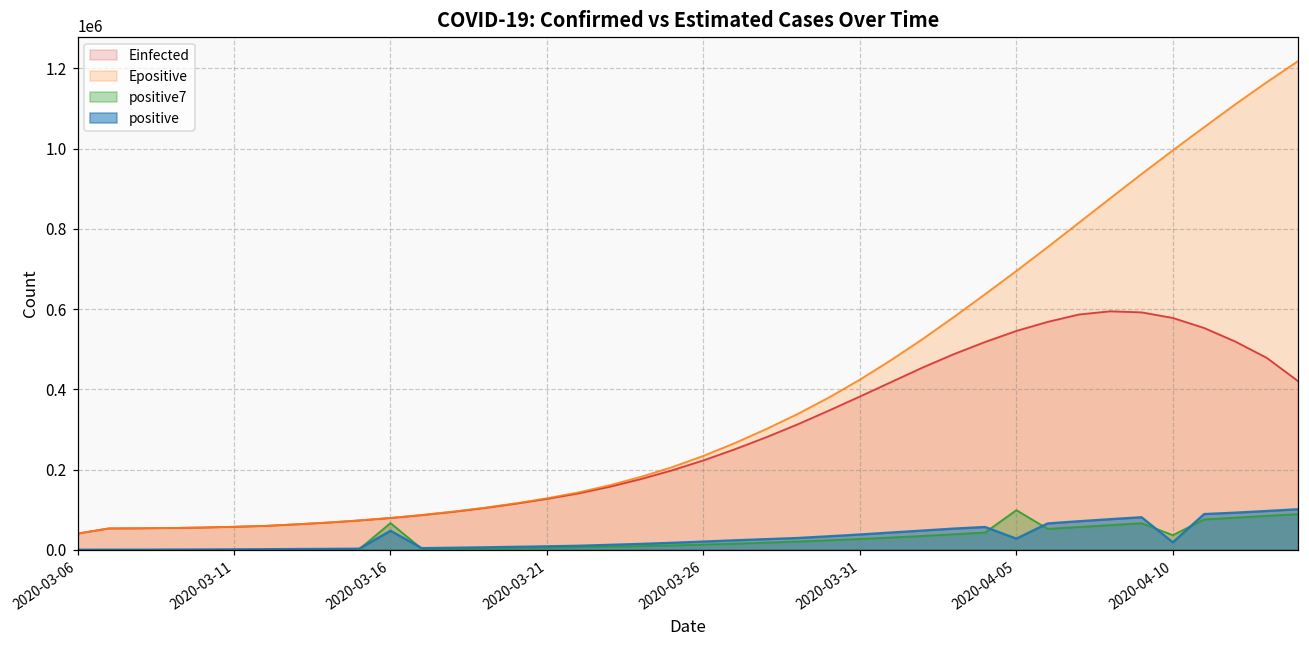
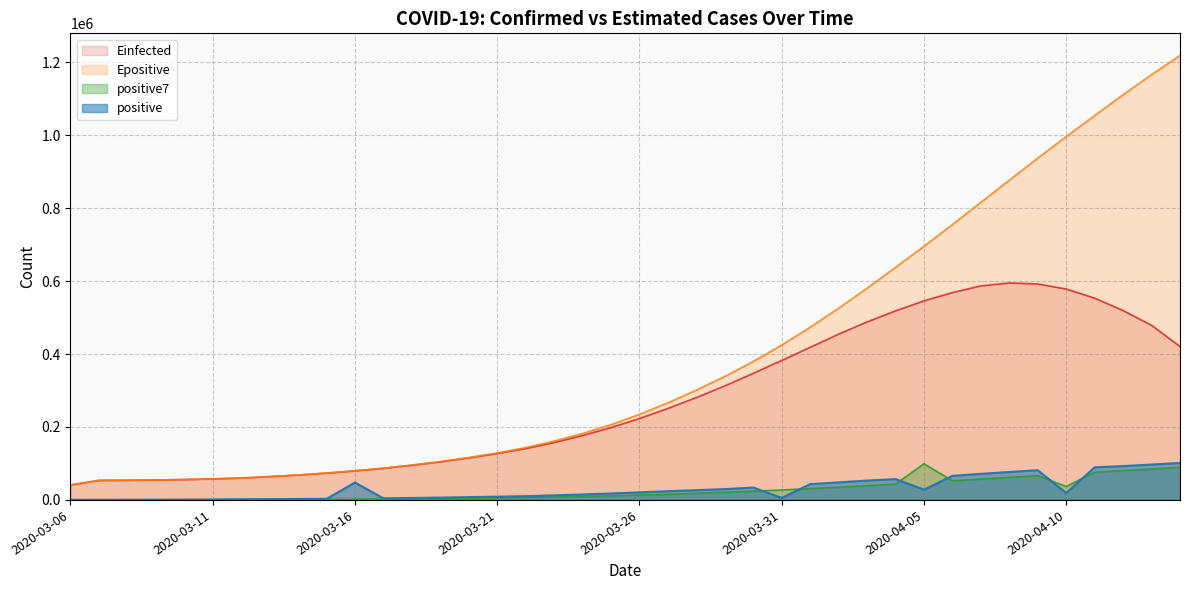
  {
    "positive7": {
-     "2020-03-16": 70000,
+     "2020-03-16": 0,
      "2020-03-26": 10000,
      "2020-03-31": 30000,
      "2020-04-05": 100000,
      "2020-04-10": 40000
    },
    "positive": {
      "2020-03-16": 50000,
      "2020-03-26": 20000,
-     "2020-03-31": 40000,
+     "2020-03-31": 10000,
      "2020-04-05": 30000,
      "2020-04-10": 20000
    }
  }
